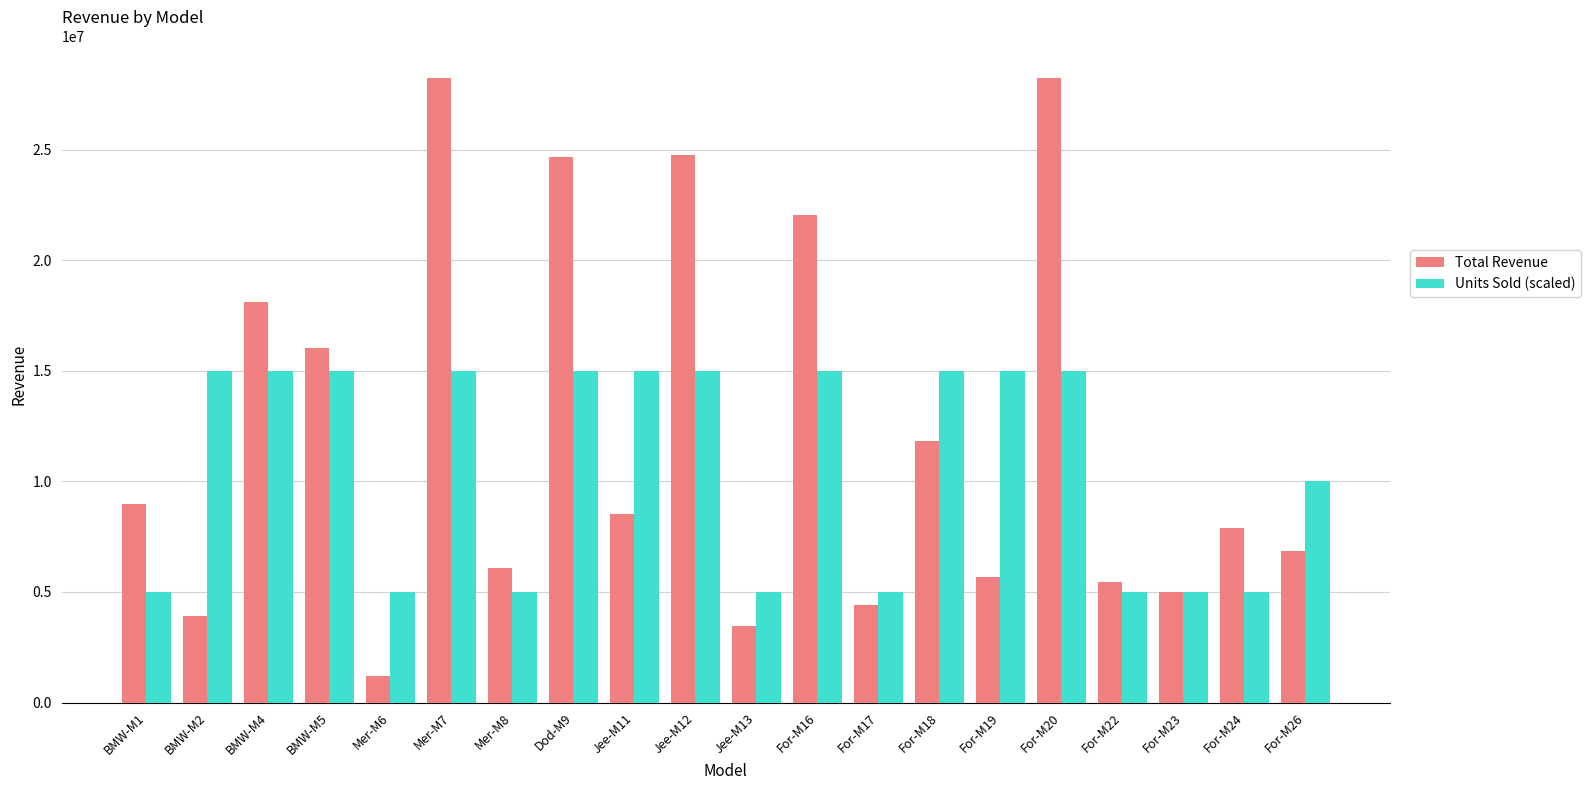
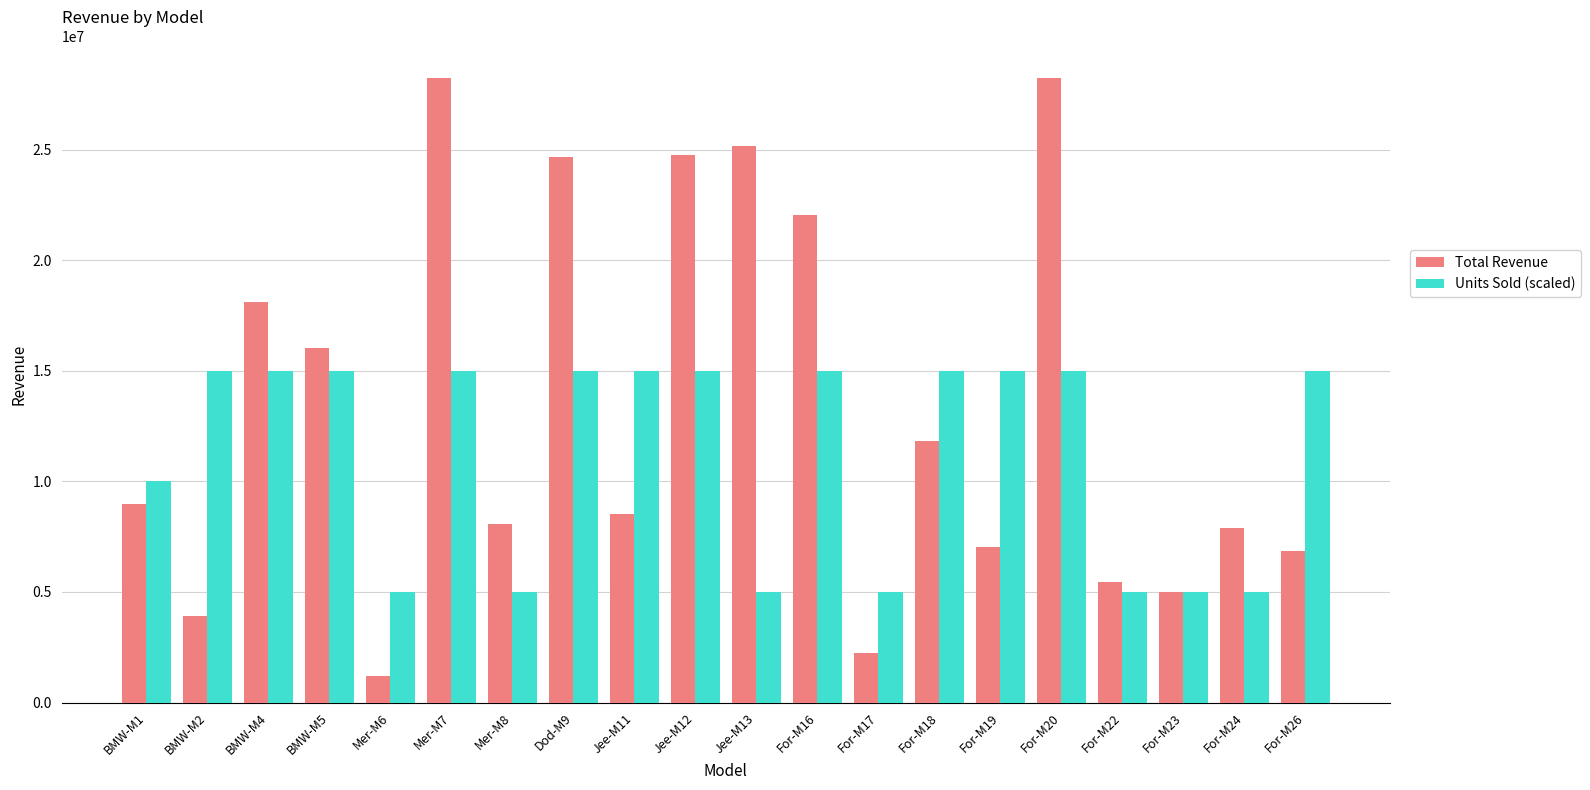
  {
    "Total Revenue": {
      "BMW-M1": 9000000,
      "BMW-M2": 3900000,
      "BMW-M4": 18100000,
      "BMW-M5": 16000000,
      "Mer-M6": 1200000,
      "Mer-M7": 28300000,
-     "Mer-M8": 6100000,
+     "Mer-M8": 8100000,
      "Dod-M9": 24700000,
      "Jee-M11": 8500000,
      "Jee-M12": 24800000,
-     "Jee-M13": 3500000,
+     "Jee-M13": 25200000,
      "For-M16": 22000000,
-     "For-M17": 4400000,
+     "For-M17": 2200000,
      "For-M18": 11800000,
-     "For-M19": 5700000,
+     "For-M19": 7100000,
      "For-M20": 28200000,
      "For-M22": 5400000,
      "For-M23": 5000000,
      "For-M24": 7900000,
      "For-M26": 6900000
    },
    "Units Sold (scaled)": {
-     "BMW-M1": 5000000,
+     "BMW-M1": 10000000,
      "BMW-M2": 15000000,
      "BMW-M4": 15000000,
      "BMW-M5": 15000000,
      "Mer-M6": 5000000,
      "Mer-M7": 15000000,
      "Mer-M8": 5000000,
      "Dod-M9": 15000000,
      "Jee-M11": 15000000,
      "Jee-M12": 15000000,
      "Jee-M13": 5000000,
      "For-M16": 15000000,
      "For-M17": 5000000,
      "For-M18": 15000000,
      "For-M19": 15000000,
      "For-M20": 15000000,
      "For-M22": 5000000,
      "For-M23": 5000000,
      "For-M24": 5000000,
-     "For-M26": 10000000
+     "For-M26": 15000000
    }
  }
